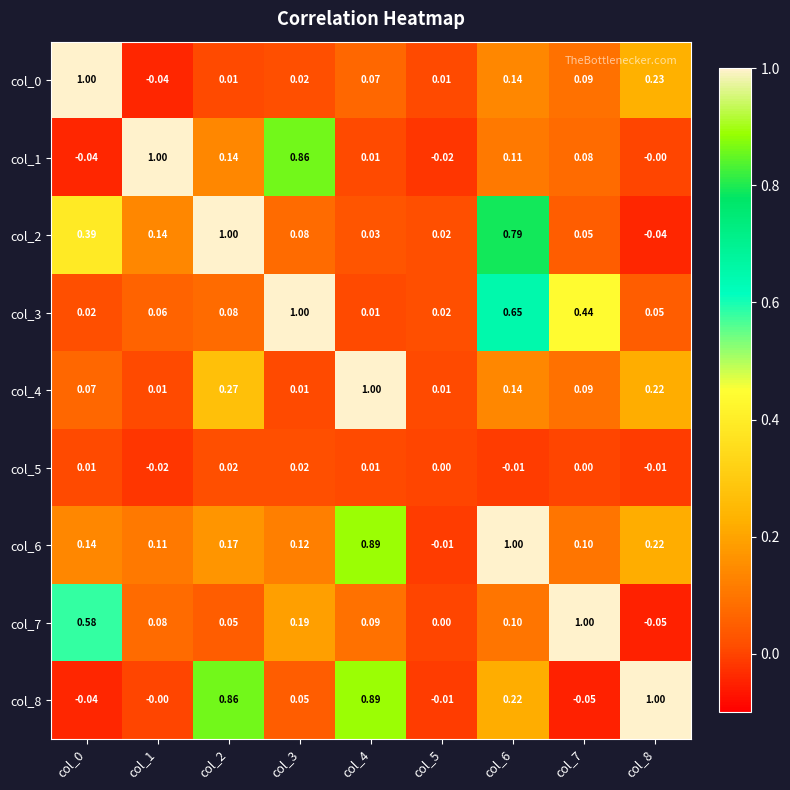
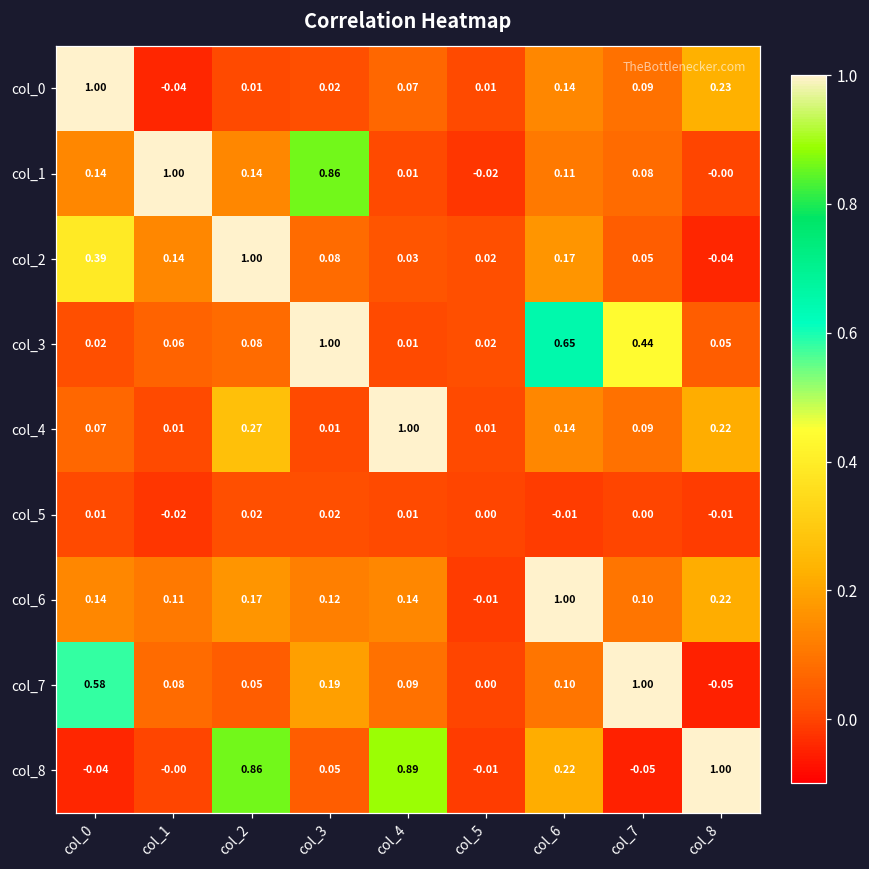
  {
    "col_0": {
      "col_0": 1.00,
      "col_1": -0.04,
      "col_2": 0.01,
      "col_3": 0.02,
      "col_4": 0.07,
      "col_5": 0.01,
      "col_6": 0.14,
      "col_7": 0.09
    },
    "col_1": {
-     "col_0": -0.04,
+     "col_0": 0.14,
      "col_1": 1.00,
      "col_2": 0.14,
      "col_3": 0.86,
      "col_4": 0.01,
      "col_5": -0.02,
      "col_6": 0.11,
      "col_7": 0.08,
      "col_8": -0.00
    },
    "col_2": {
      "col_0": 0.39,
      "col_1": 0.14,
      "col_2": 1.00,
      "col_3": 0.08,
      "col_4": 0.03,
      "col_5": 0.02,
-     "col_6": 0.79,
+     "col_6": 0.17,
      "col_7": 0.05,
      "col_8": -0.04
    },
    "col_3": {
      "col_0": 0.02,
      "col_1": 0.06,
      "col_2": 0.08,
      "col_3": 1.00,
      "col_4": 0.01,
      "col_5": 0.02,
      "col_6": 0.65,
      "col_7": 0.44,
      "col_8": 0.05
    },
    "col_4": {
      "col_0": 0.07,
      "col_1": 0.01,
      "col_2": 0.27,
      "col_3": 0.01,
      "col_4": 1.00,
      "col_5": 0.01,
      "col_6": 0.14,
      "col_7": 0.09,
      "col_8": 0.22
    },
    "col_5": {
      "col_0": 0.01,
      "col_1": -0.02,
      "col_2": 0.02,
      "col_3": 0.02,
      "col_4": 0.01,
      "col_5": 0.00,
      "col_6": -0.01,
      "col_7": 0.00,
      "col_8": -0.01
    },
    "col_6": {
      "col_0": 0.14,
      "col_1": 0.11,
      "col_2": 0.17,
      "col_3": 0.12,
-     "col_4": 0.89,
+     "col_4": 0.14,
      "col_5": -0.01,
      "col_6": 1.00,
      "col_7": 0.10,
      "col_8": 0.22
    },
    "col_7": {
      "col_0": 0.58,
      "col_1": 0.08,
      "col_2": 0.05,
      "col_3": 0.19,
      "col_4": 0.09,
      "col_5": 0.00,
      "col_6": 0.10,
      "col_7": 1.00,
      "col_8": -0.05
    },
    "col_8": {
      "col_0": -0.04,
      "col_1": -0.00,
      "col_2": 0.86,
      "col_3": 0.05,
      "col_4": 0.89,
      "col_5": -0.01,
      "col_6": 0.22,
      "col_7": -0.05,
      "col_8": 1.00
    }
  }
